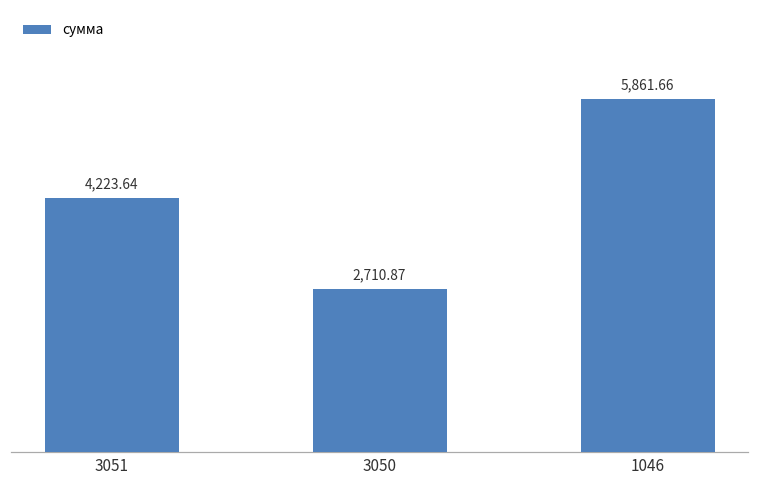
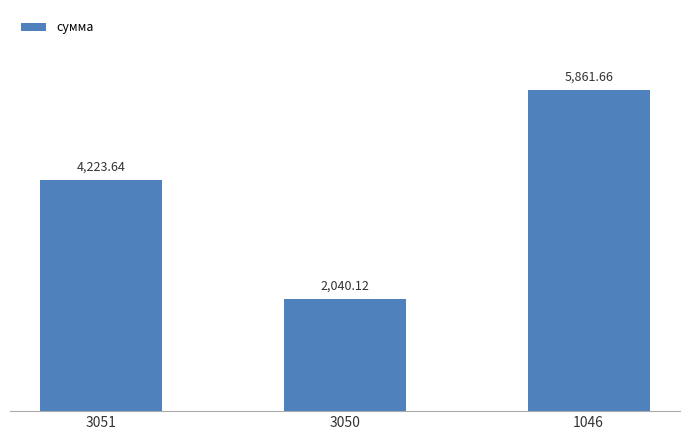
  {
    "3051": "4,223.64",
-   "3050": "2,710.87",
+   "3050": "2,040.12",
    "1046": "5,861.66"
  }
